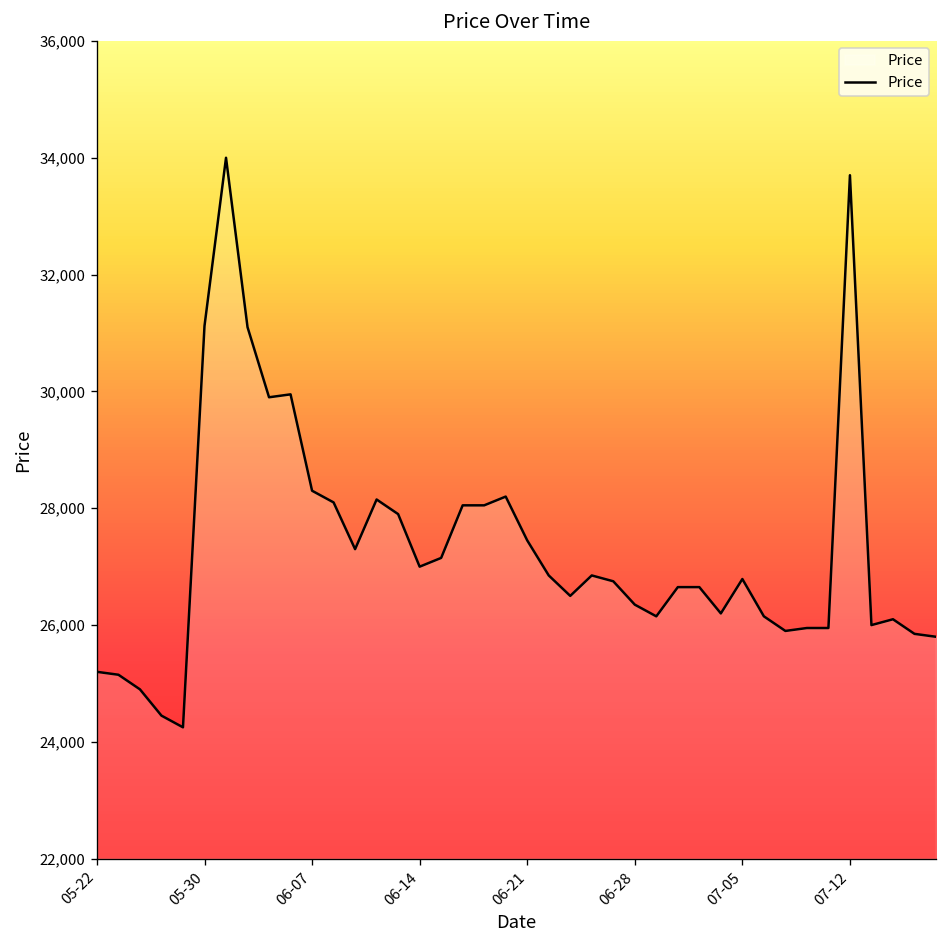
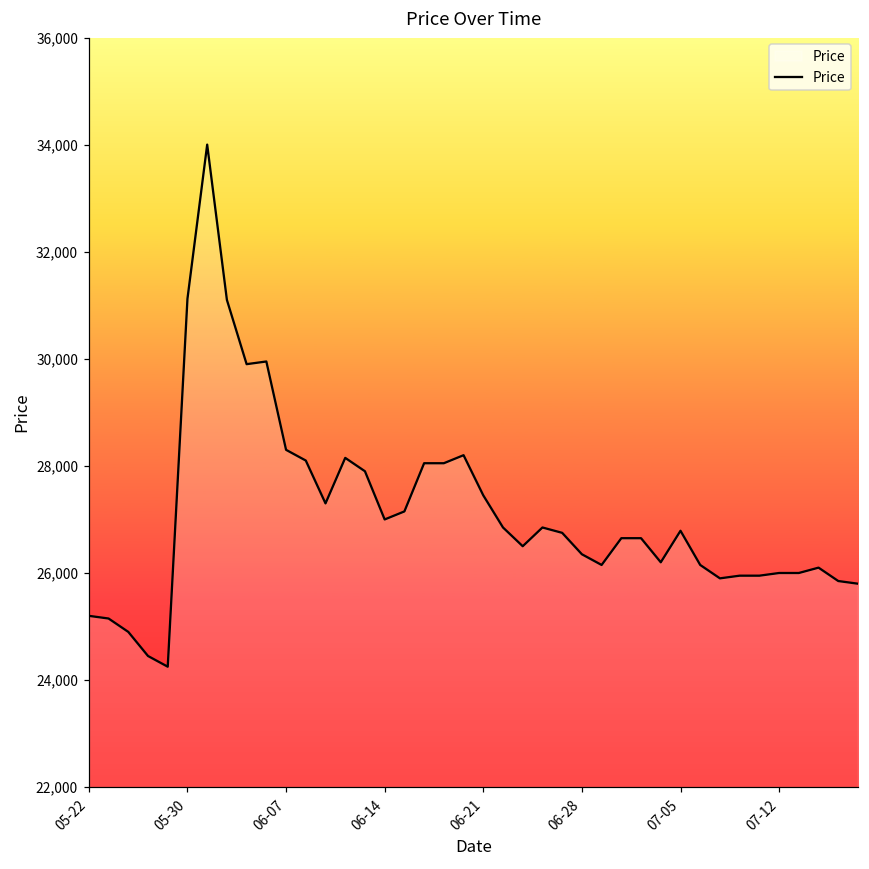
  {
    "05-22": "25,200",
    "05-30": "31,100",
    "06-07": "28,300",
    "06-14": "27,000",
    "06-21": "27,500",
    "06-28": "26,400",
    "07-05": "26,800",
-   "07-12": "33,700"
+   "07-12": "26,000"
  }
